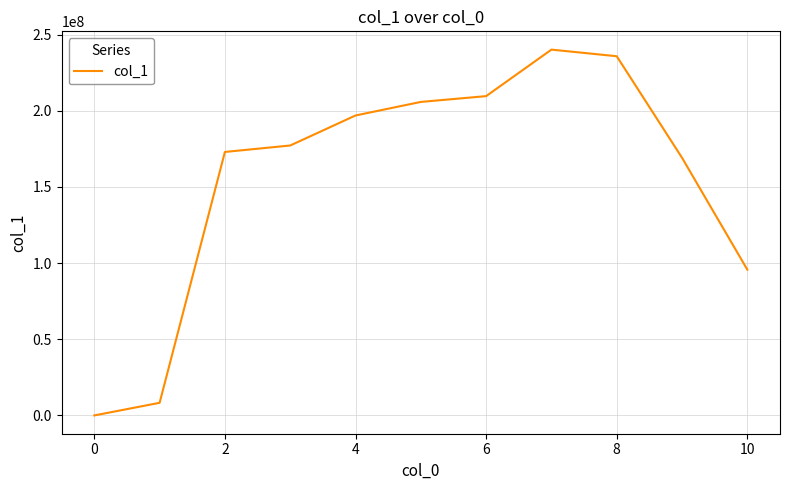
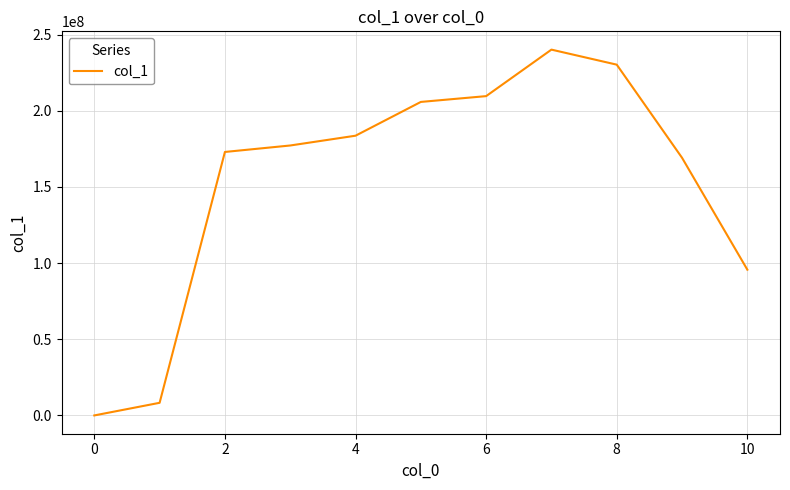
  {
    "0": 0,
    "2": 173000000,
-   "4": 197000000,
+   "4": 184000000,
    "6": 210000000,
-   "8": 236000000,
+   "8": 230000000,
    "10": 96000000
  }
